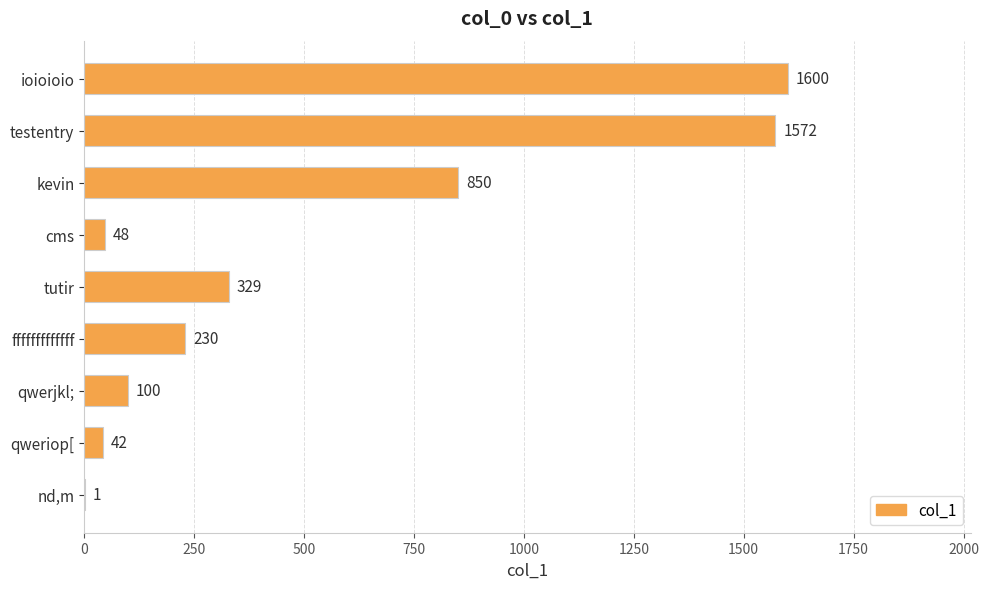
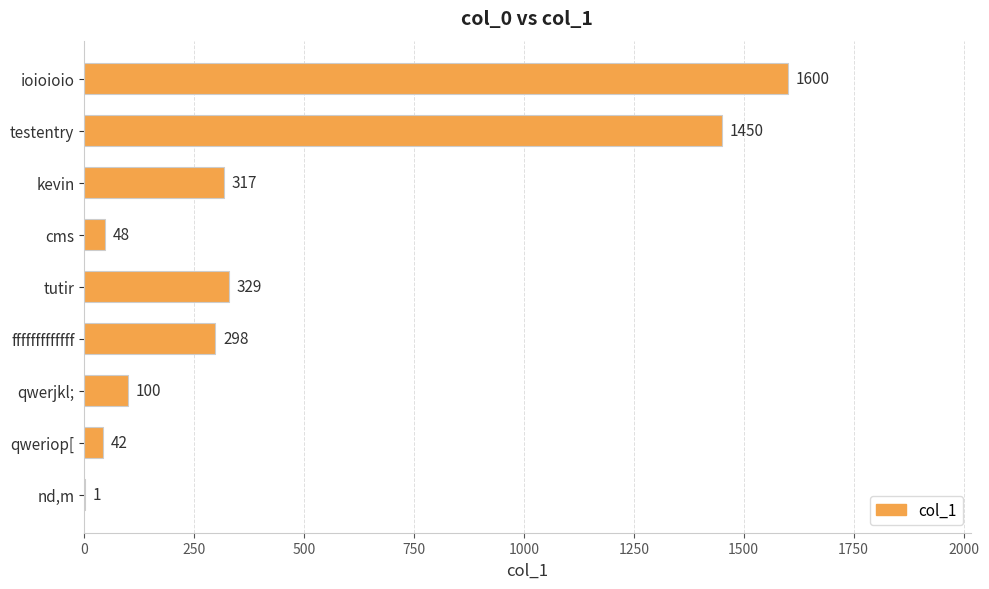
  {
    "ioioioio": 1600,
-   "testentry": 1572,
-   "kevin": 850,
+   "testentry": 1450,
+   "kevin": 317,
    "cms": 48,
    "tutir": 329,
-   "fffffffffffff": 230,
+   "fffffffffffff": 298,
    "qwerjkl;": 100,
    "qweriop[": 42,
    "nd,m": 1
  }
